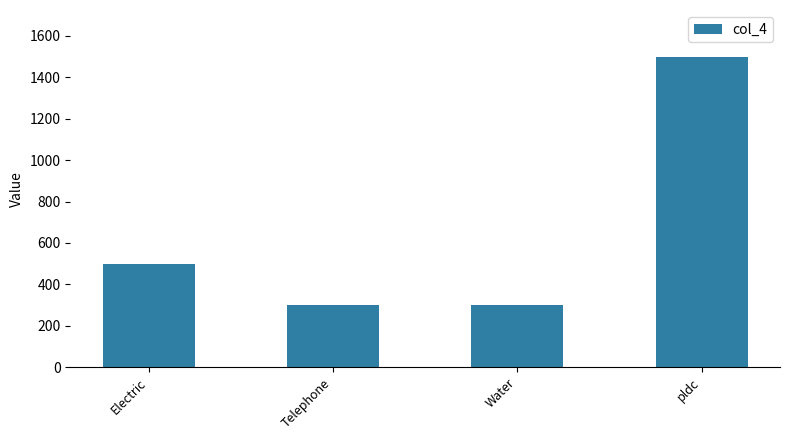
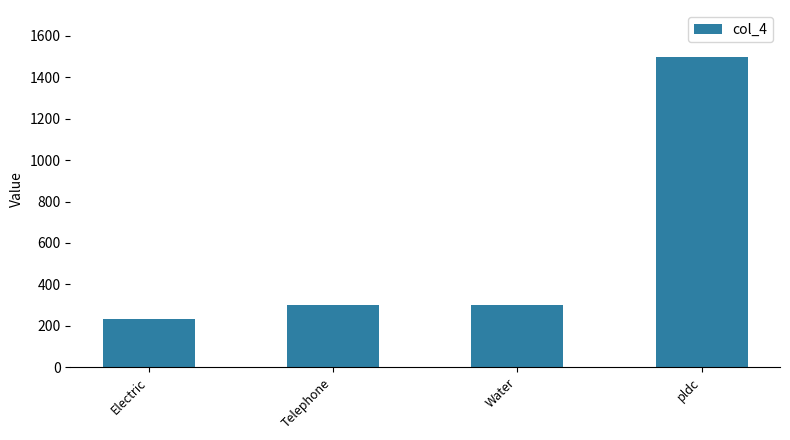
  {
-   "Electric": 500,
+   "Electric": 230,
    "Telephone": 300,
    "Water": 300,
    "pldc": 1500
  }
